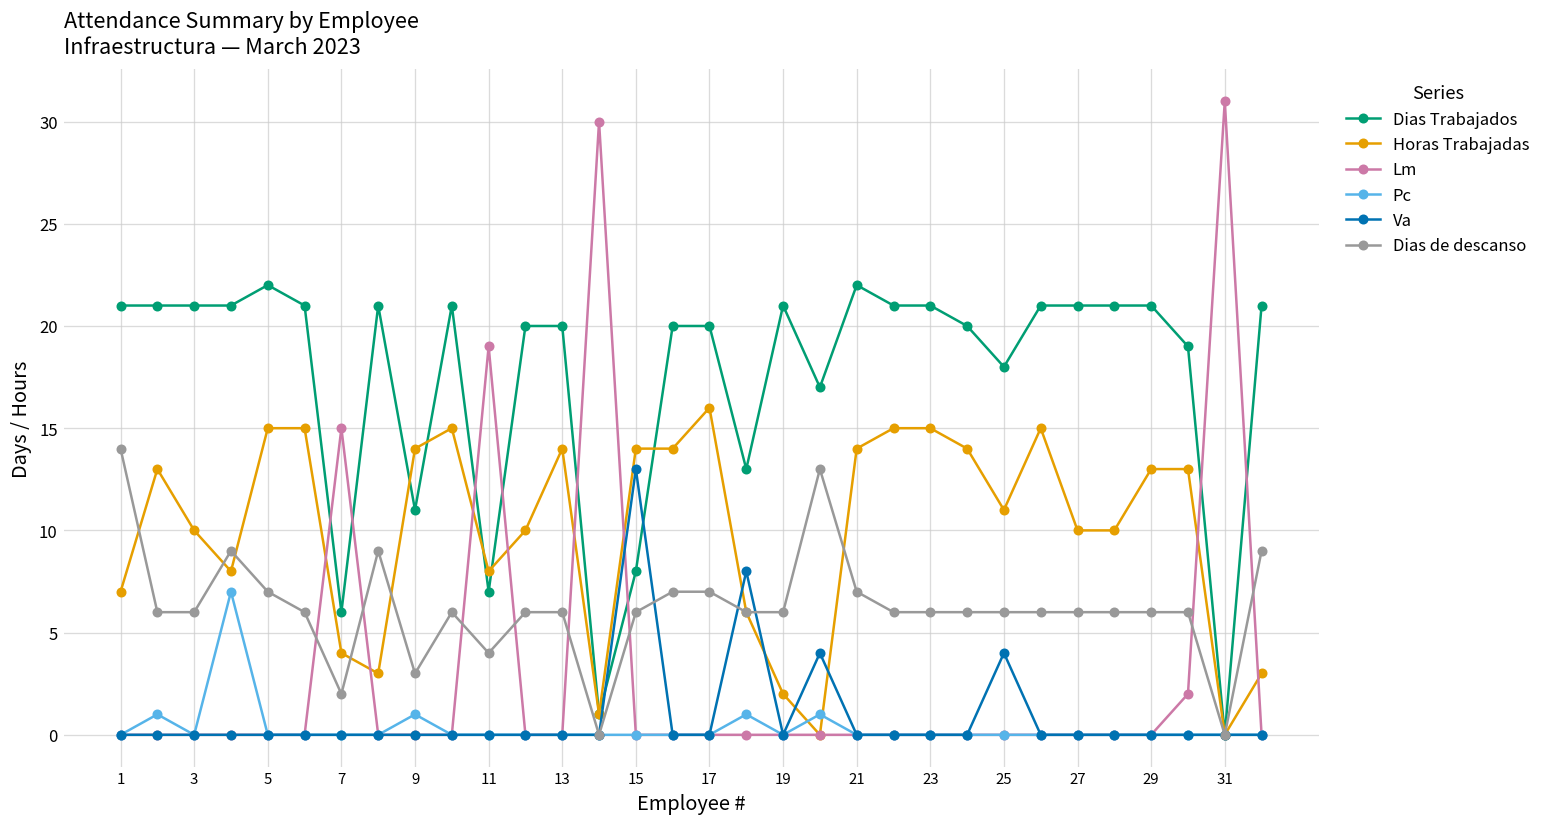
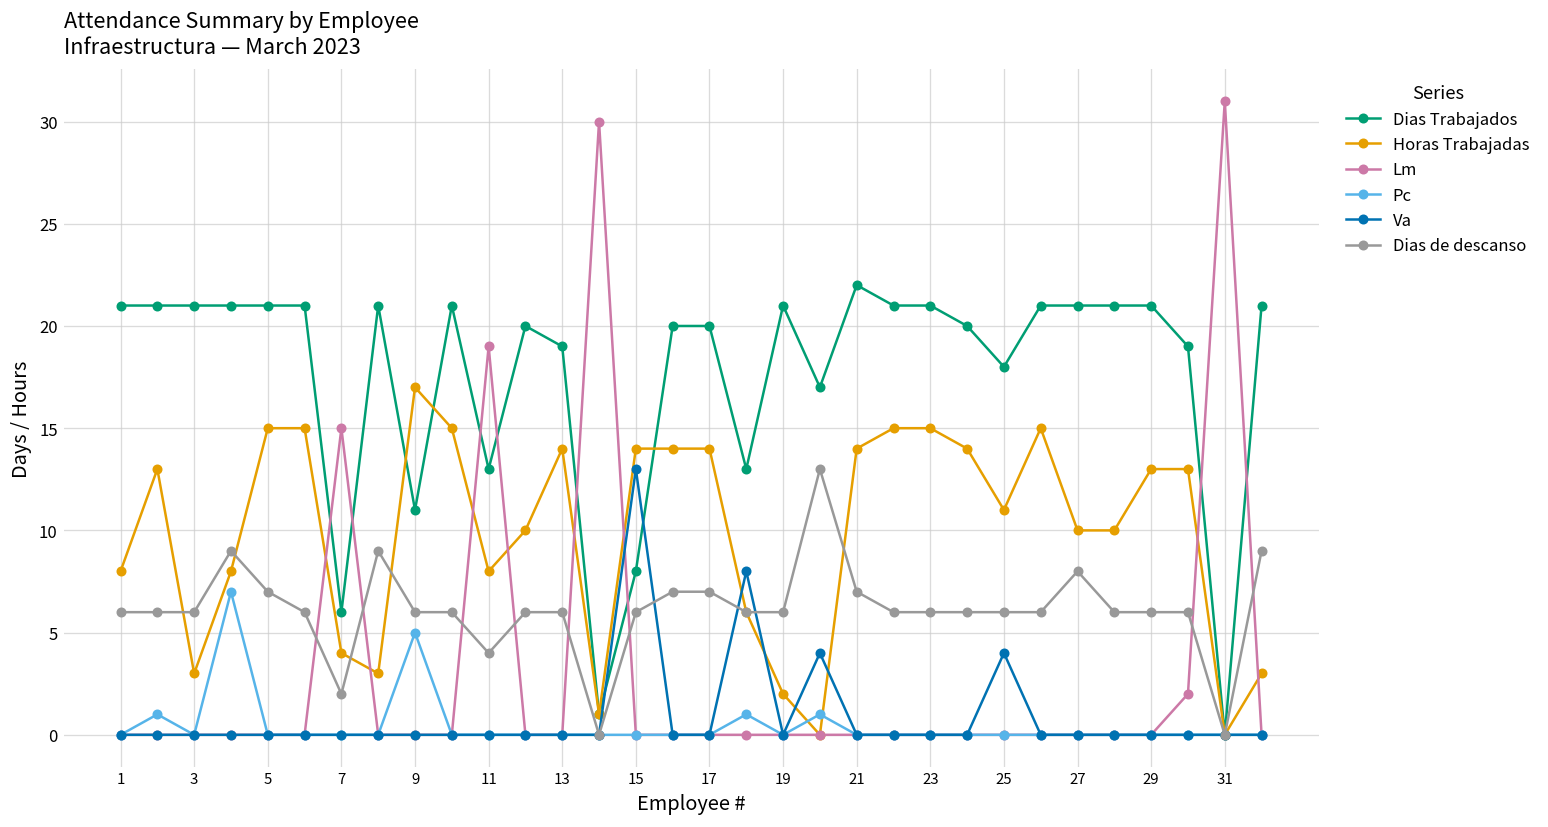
  {
    "Dias Trabajados": {
      "1": 21,
      "3": 21,
-     "5": 22,
+     "5": 21,
      "7": 6,
      "9": 11,
-     "11": 7,
-     "13": 20,
+     "11": 13,
+     "13": 19,
      "15": 8,
      "17": 20,
      "19": 21,
      "21": 22,
      "23": 21,
      "25": 18,
      "27": 21,
      "29": 21
    },
    "Horas Trabajadas": {
-     "1": 7,
-     "3": 10,
+     "1": 8,
+     "3": 3,
      "5": 15,
      "7": 4,
-     "9": 14,
+     "9": 17,
      "11": 8,
      "13": 14,
      "15": 14,
-     "17": 16,
+     "17": 14,
      "19": 2,
      "21": 14,
      "23": 15,
      "25": 11,
      "27": 10,
      "29": 13
    },
    "Lm": {
      "7": 15,
      "11": 19,
      "31": 31
    },
    "Pc": {
-     "9": 1
+     "9": 5
    },
    "Va": {
      "15": 13,
      "25": 4
    },
    "Dias de descanso": {
-     "1": 14,
+     "1": 6,
      "3": 6,
      "5": 7,
      "7": 2,
-     "9": 3,
+     "9": 6,
      "11": 4,
      "13": 6,
      "15": 6,
      "17": 7,
      "19": 6,
      "21": 7,
      "23": 6,
      "25": 6,
-     "27": 6,
+     "27": 8,
      "29": 6
    }
  }
